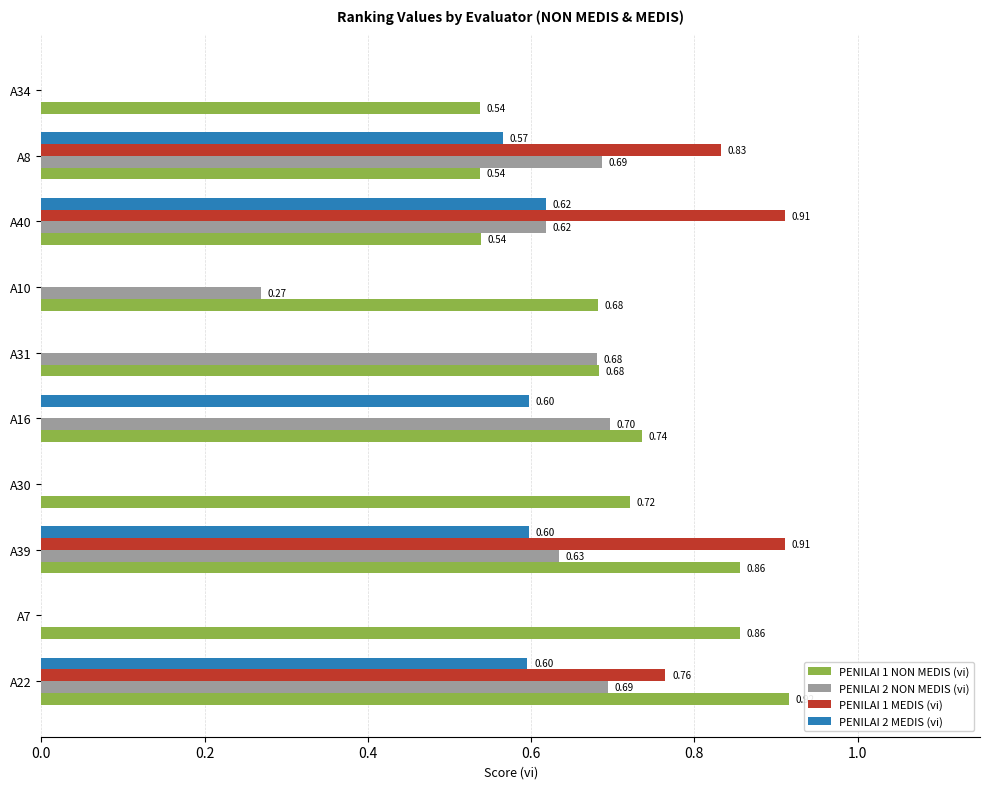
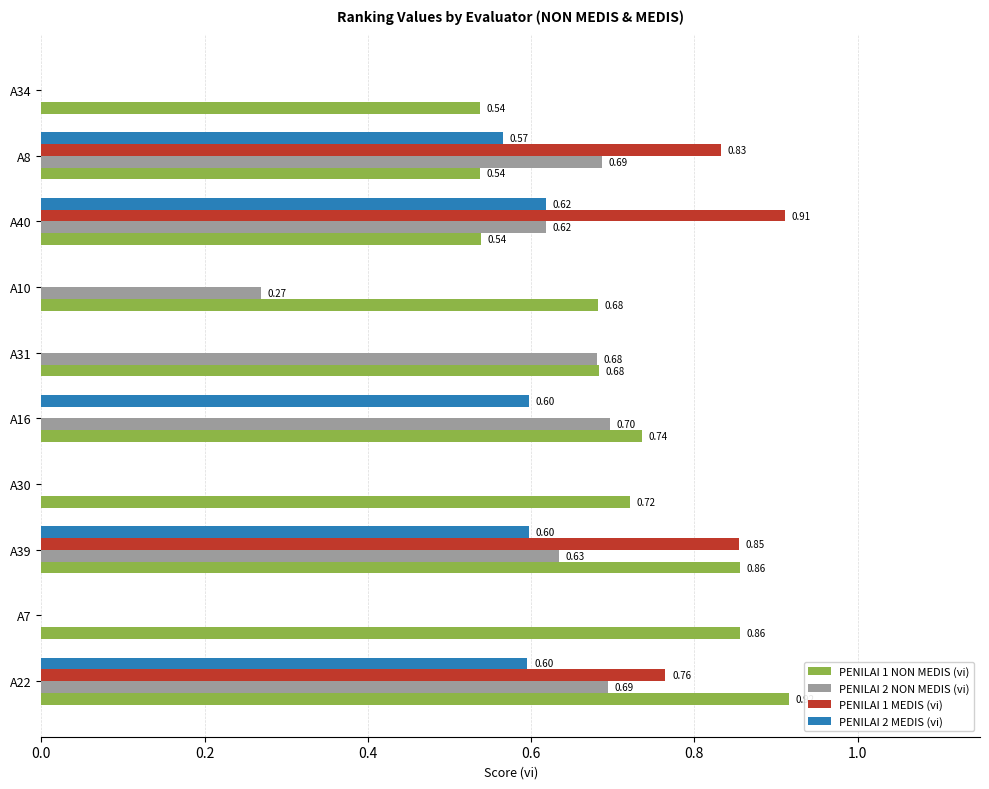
  {
    "PENILAI 1 NON MEDIS (vi)": {
      "A34": 0.54,
      "A8": 0.54,
      "A40": 0.54,
      "A10": 0.68,
      "A31": 0.68,
      "A16": 0.74,
      "A30": 0.72,
      "A39": 0.86,
      "A7": 0.86
    },
    "PENILAI 2 NON MEDIS (vi)": {
      "A8": 0.69,
      "A40": 0.62,
      "A10": 0.27,
      "A31": 0.68,
      "A16": 0.70,
      "A39": 0.63,
      "A22": 0.69
    },
    "PENILAI 1 MEDIS (vi)": {
      "A8": 0.83,
      "A40": 0.91,
-     "A39": 0.91,
+     "A39": 0.85,
      "A22": 0.76
    },
    "PENILAI 2 MEDIS (vi)": {
      "A8": 0.57,
      "A40": 0.62,
      "A16": 0.60,
      "A39": 0.60,
      "A22": 0.60
    }
  }
